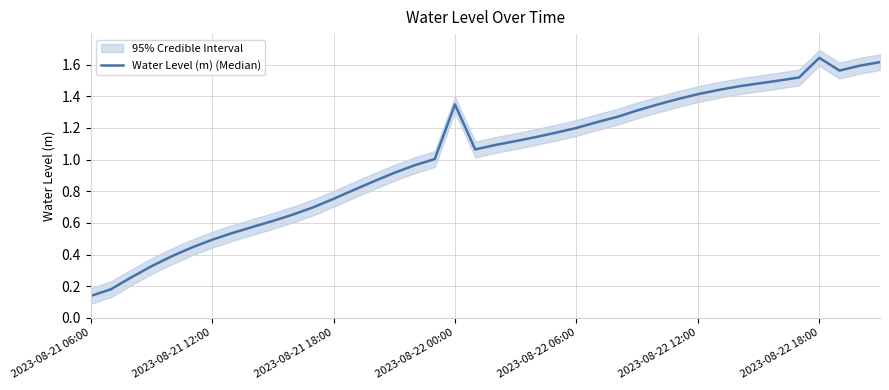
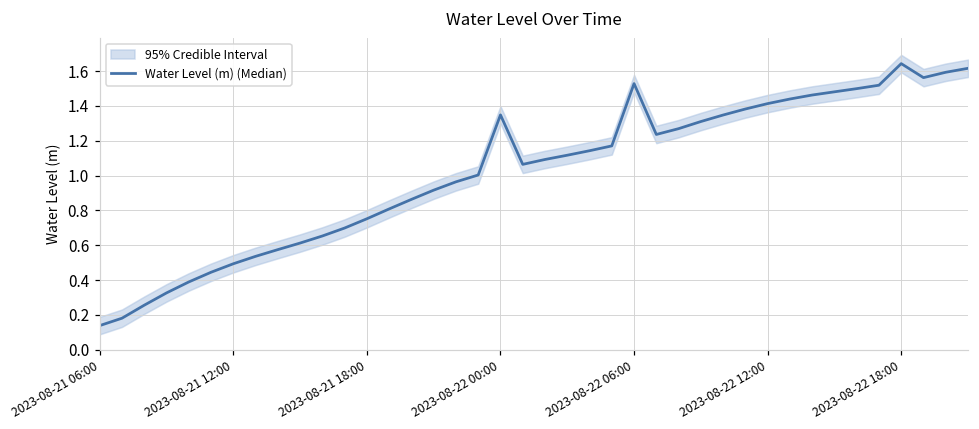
  {
    "Water Level (m) (Median)": {
      "2023-08-21 06:00": 0.14,
      "2023-08-21 12:00": 0.49,
      "2023-08-21 18:00": 0.75,
      "2023-08-22 00:00": 1.35,
-     "2023-08-22 06:00": 1.20,
+     "2023-08-22 06:00": 1.53,
      "2023-08-22 12:00": 1.41,
      "2023-08-22 18:00": 1.64
    }
  }
